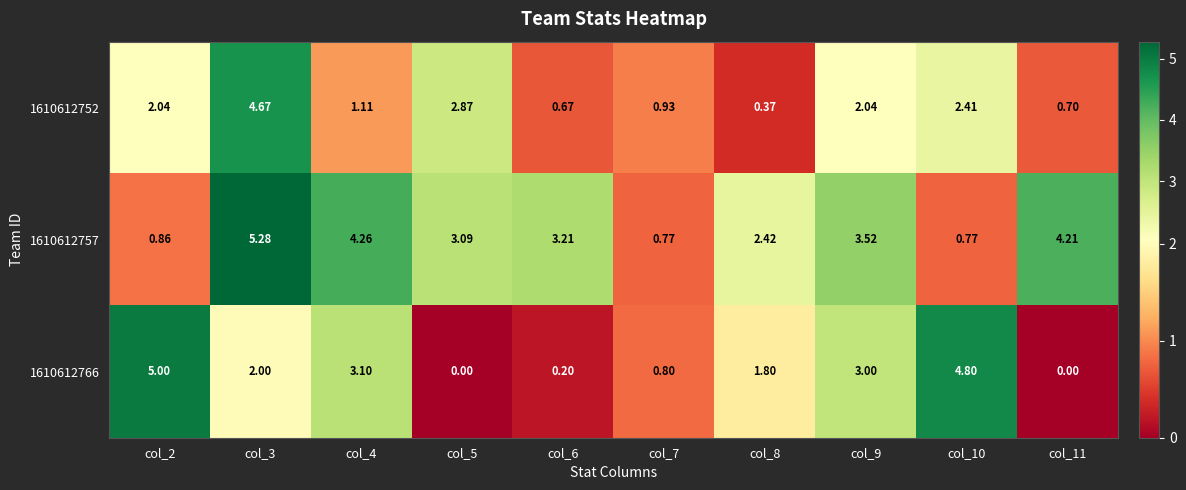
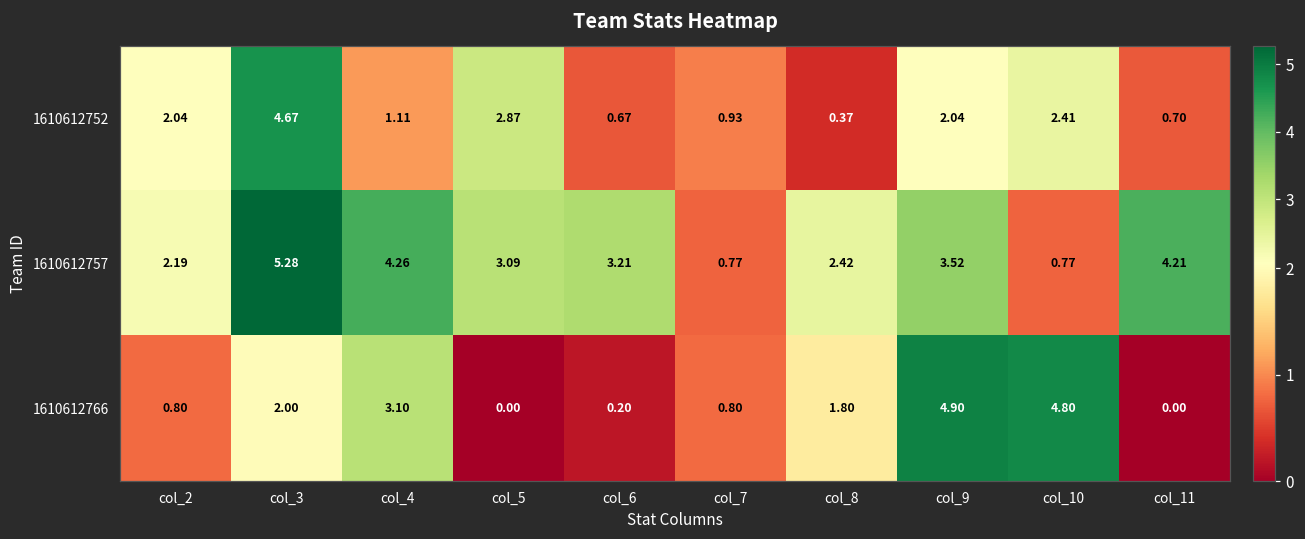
  {
    "1610612752": {
      "col_2": 2.04,
      "col_3": 4.67,
      "col_4": 1.11,
      "col_5": 2.87,
      "col_6": 0.67,
      "col_7": 0.93,
      "col_8": 0.37,
      "col_9": 2.04,
      "col_10": 2.41,
      "col_11": 0.70
    },
    "1610612757": {
-     "col_2": 0.86,
+     "col_2": 2.19,
      "col_3": 5.28,
      "col_4": 4.26,
      "col_5": 3.09,
      "col_6": 3.21,
      "col_7": 0.77,
      "col_8": 2.42,
      "col_9": 3.52,
      "col_10": 0.77,
      "col_11": 4.21
    },
    "1610612766": {
-     "col_2": 5.00,
+     "col_2": 0.80,
      "col_3": 2.00,
      "col_4": 3.10,
      "col_5": 0.00,
      "col_6": 0.20,
      "col_7": 0.80,
      "col_8": 1.80,
-     "col_9": 3.00,
+     "col_9": 4.90,
      "col_10": 4.80,
      "col_11": 0.00
    }
  }
